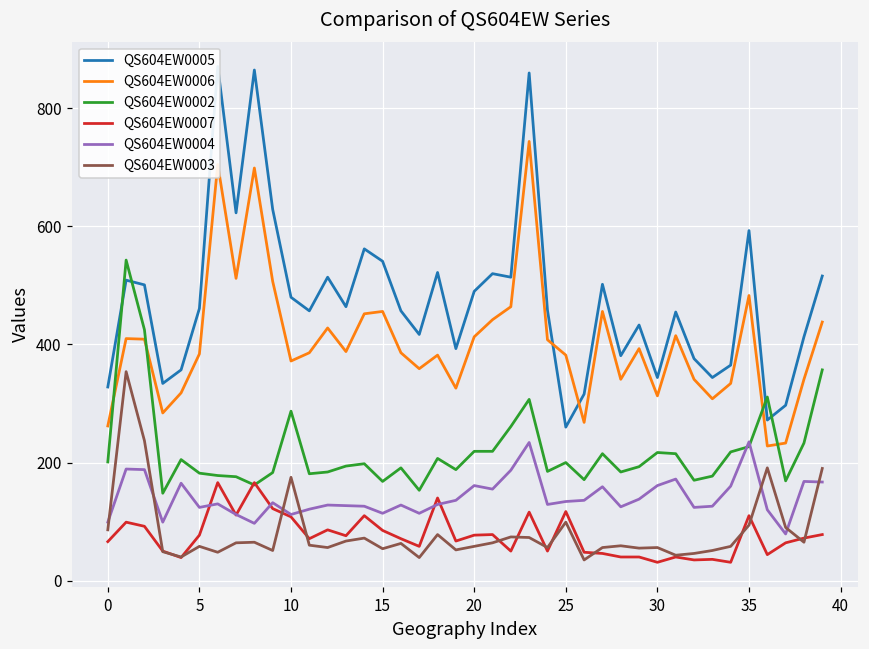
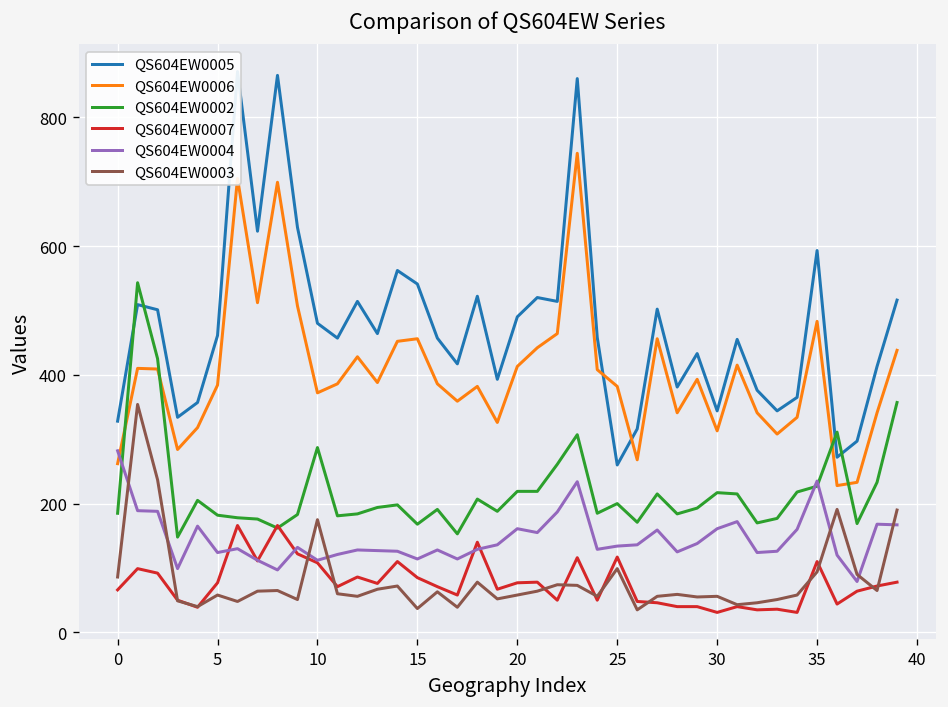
  {
    "QS604EW0005": {
      "0": 330,
      "5": 460,
      "10": 480,
      "15": 540,
      "20": 490,
      "25": 260,
      "30": 340,
      "35": 590
    },
    "QS604EW0006": {
      "0": 260,
      "5": 380,
      "10": 370,
      "15": 460,
      "20": 410,
      "25": 380,
      "30": 310,
      "35": 480
    },
    "QS604EW0002": {
-     "0": 200,
+     "0": 190,
      "5": 180,
      "10": 290,
      "15": 170,
      "20": 220,
      "25": 200,
      "30": 220,
      "35": 230
    },
    "QS604EW0007": {
      "0": 70,
      "5": 80,
      "15": 90,
      "20": 80,
      "25": 120,
      "30": 30,
      "35": 110
    },
    "QS604EW0004": {
-     "0": 100,
+     "0": 280,
      "5": 120,
      "15": 110,
      "20": 160,
      "25": 130,
      "30": 160,
      "35": 240
    },
    "QS604EW0003": {
      "0": 90,
      "5": 60,
      "10": 180,
-     "15": 50,
+     "15": 40,
      "20": 60,
      "25": 100,
      "30": 60,
      "35": 90
    }
  }
